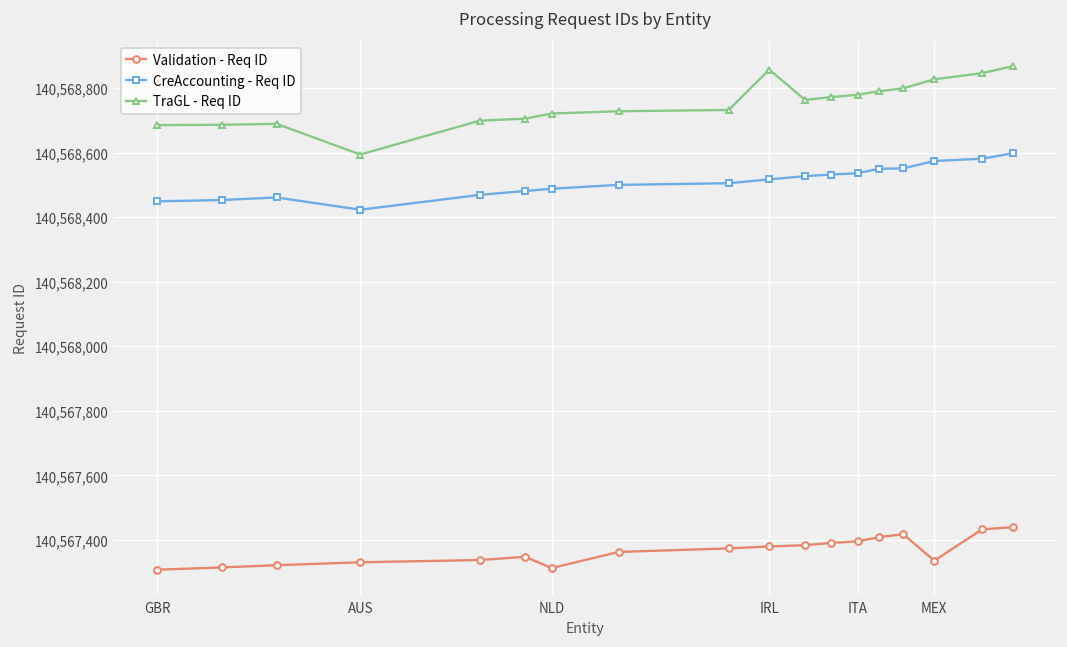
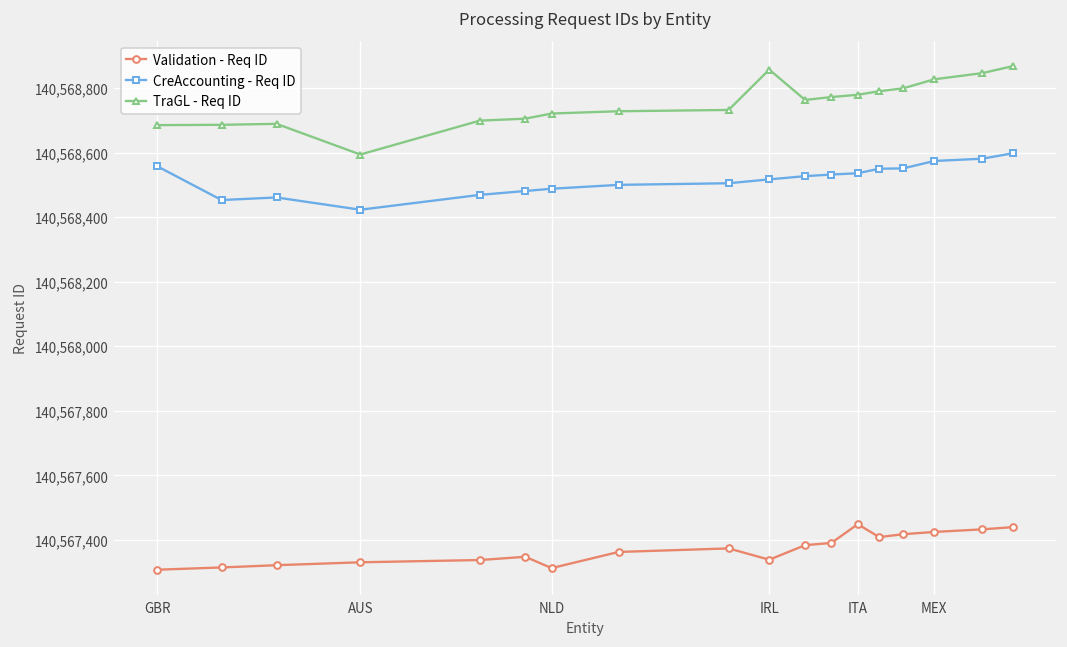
  {
    "Validation - Req ID": {
      "GBR": "140,567,310",
      "AUS": "140,567,330",
      "NLD": "140,567,310",
-     "IRL": "140,567,380",
-     "ITA": "140,567,400",
-     "MEX": "140,567,340"
+     "IRL": "140,567,340",
+     "ITA": "140,567,450",
+     "MEX": "140,567,430"
    },
    "CreAccounting - Req ID": {
-     "GBR": "140,568,450",
+     "GBR": "140,568,560",
      "AUS": "140,568,420",
      "NLD": "140,568,490",
      "IRL": "140,568,520",
      "ITA": "140,568,540",
      "MEX": "140,568,570"
    },
    "TraGL - Req ID": {
      "GBR": "140,568,690",
      "AUS": "140,568,590",
      "NLD": "140,568,720",
      "IRL": "140,568,860",
      "ITA": "140,568,780",
      "MEX": "140,568,830"
    }
  }
